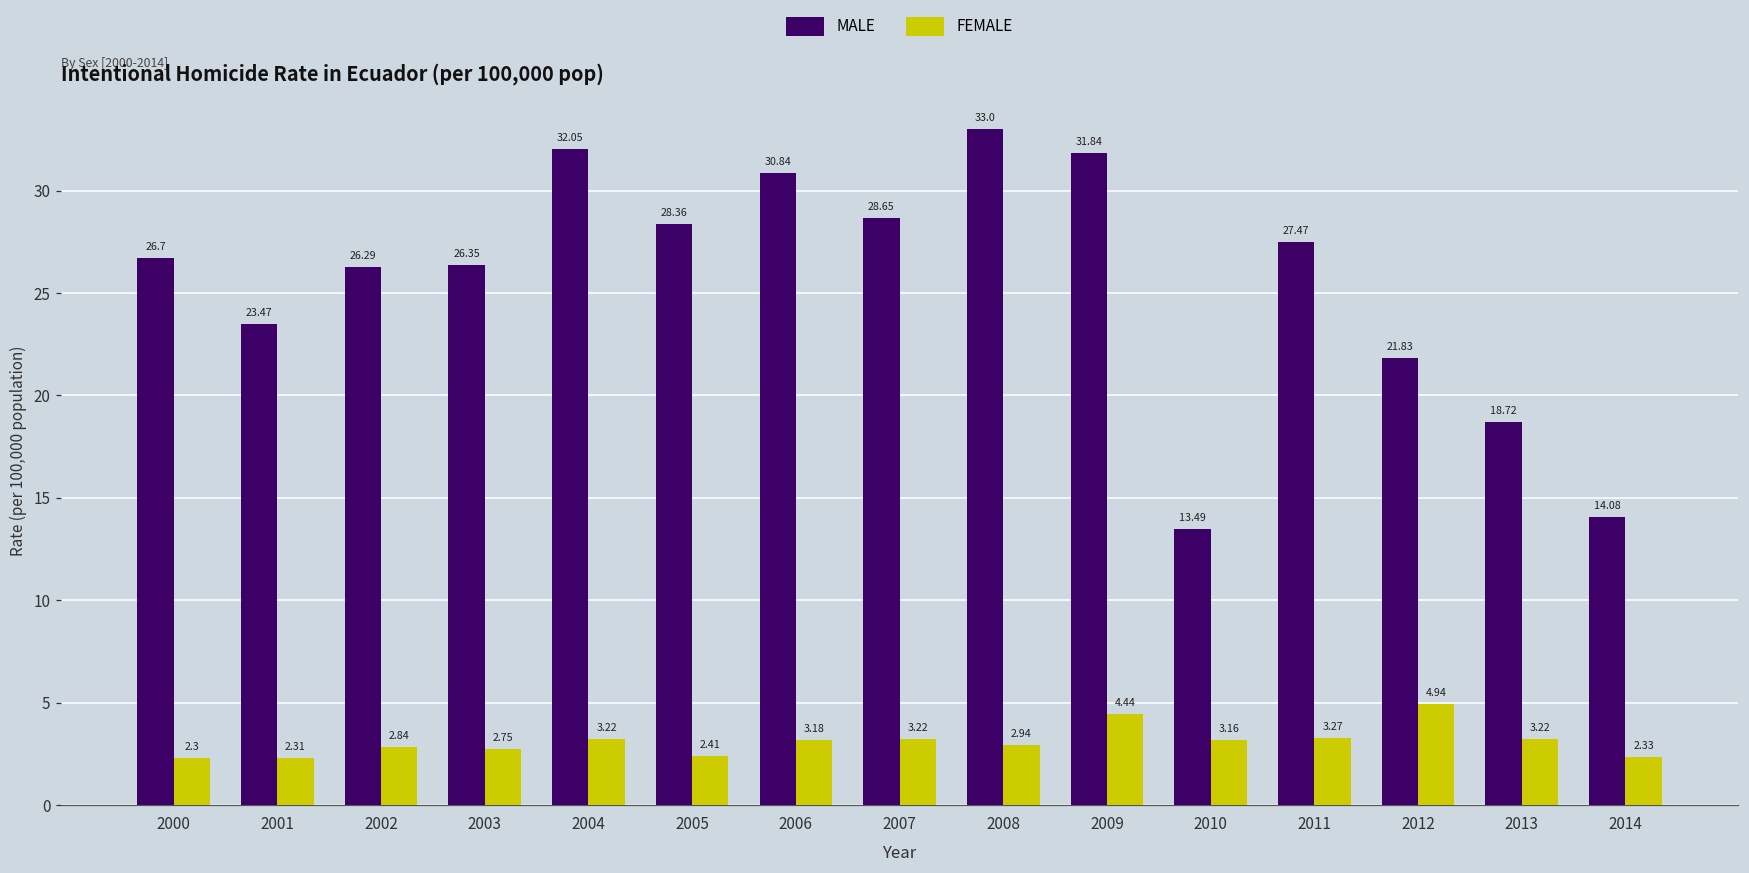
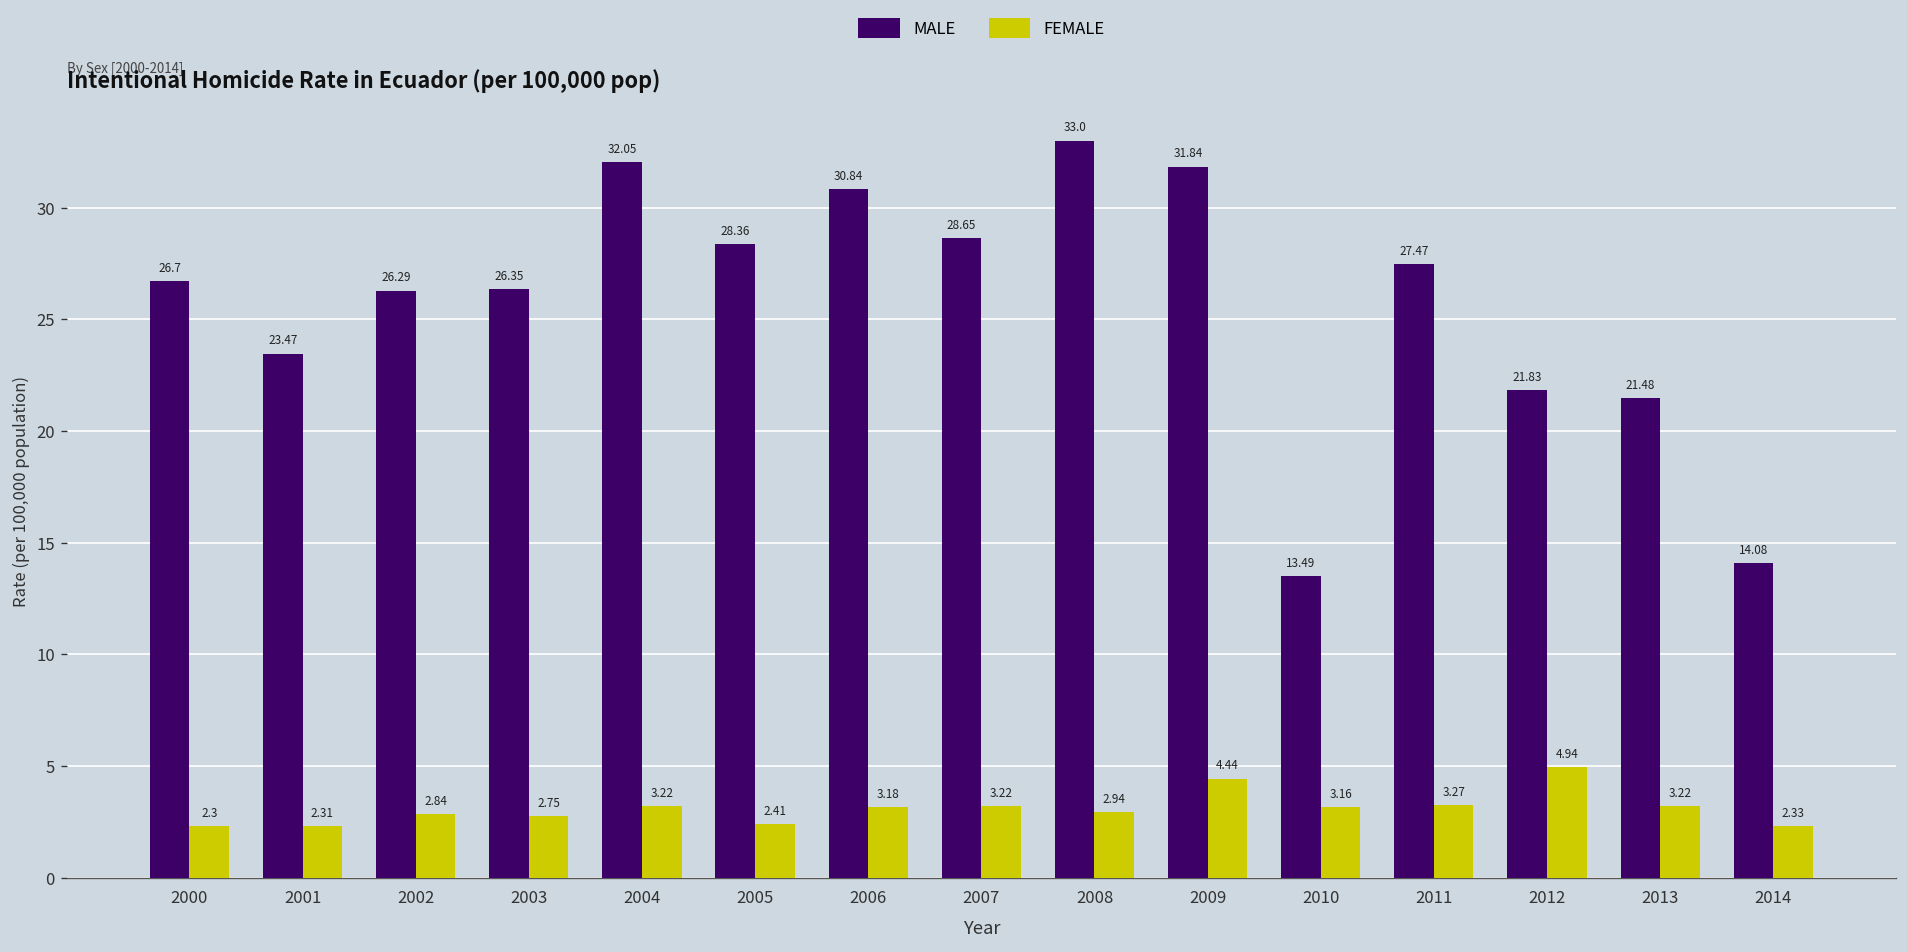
  {
    "MALE": {
      "2000": 26.7,
      "2001": 23.47,
      "2002": 26.29,
      "2003": 26.35,
      "2004": 32.05,
      "2005": 28.36,
      "2006": 30.84,
      "2007": 28.65,
      "2008": 33.0,
      "2009": 31.84,
      "2010": 13.49,
      "2011": 27.47,
      "2012": 21.83,
-     "2013": 18.72,
+     "2013": 21.48,
      "2014": 14.08
    },
    "FEMALE": {
      "2000": 2.3,
      "2001": 2.31,
      "2002": 2.84,
      "2003": 2.75,
      "2004": 3.22,
      "2005": 2.41,
      "2006": 3.18,
      "2007": 3.22,
      "2008": 2.94,
      "2009": 4.44,
      "2010": 3.16,
      "2011": 3.27,
      "2012": 4.94,
      "2013": 3.22,
      "2014": 2.33
    }
  }
